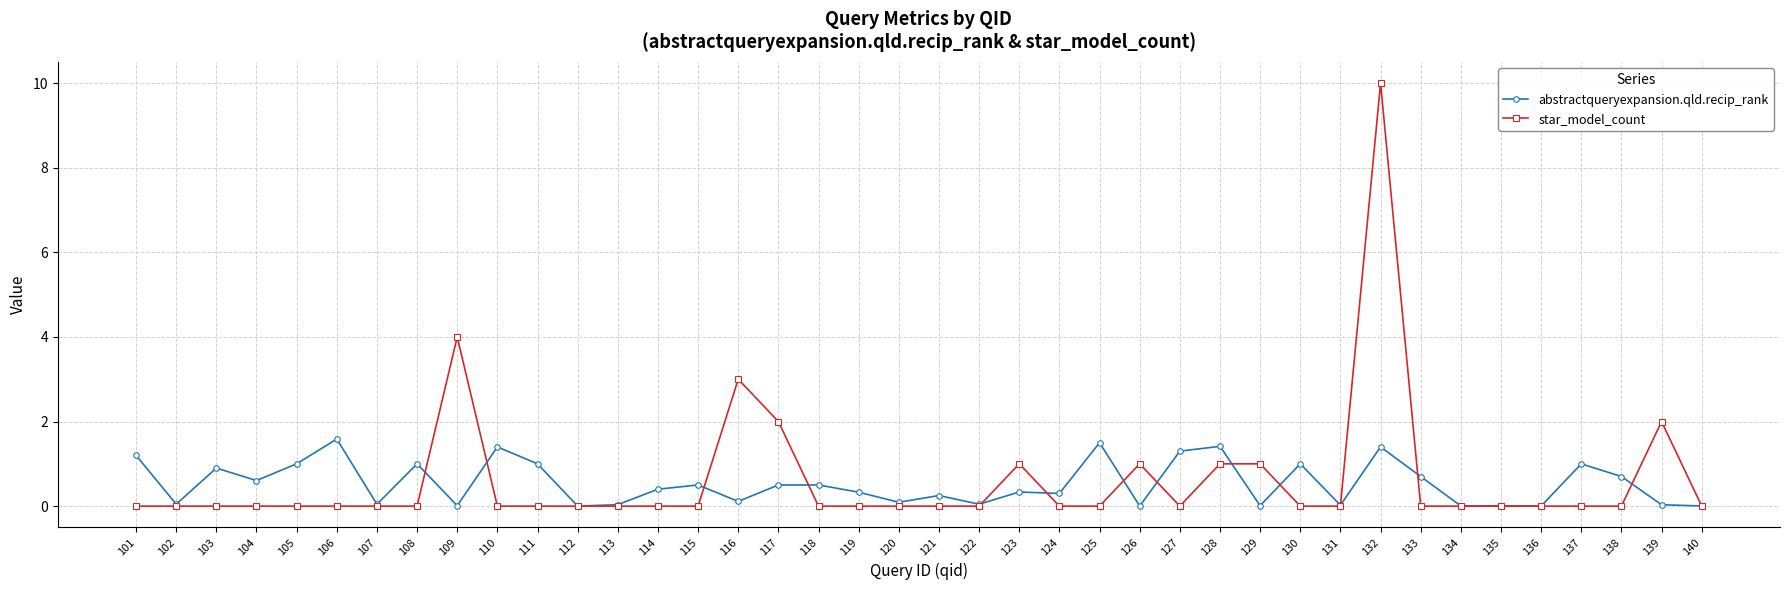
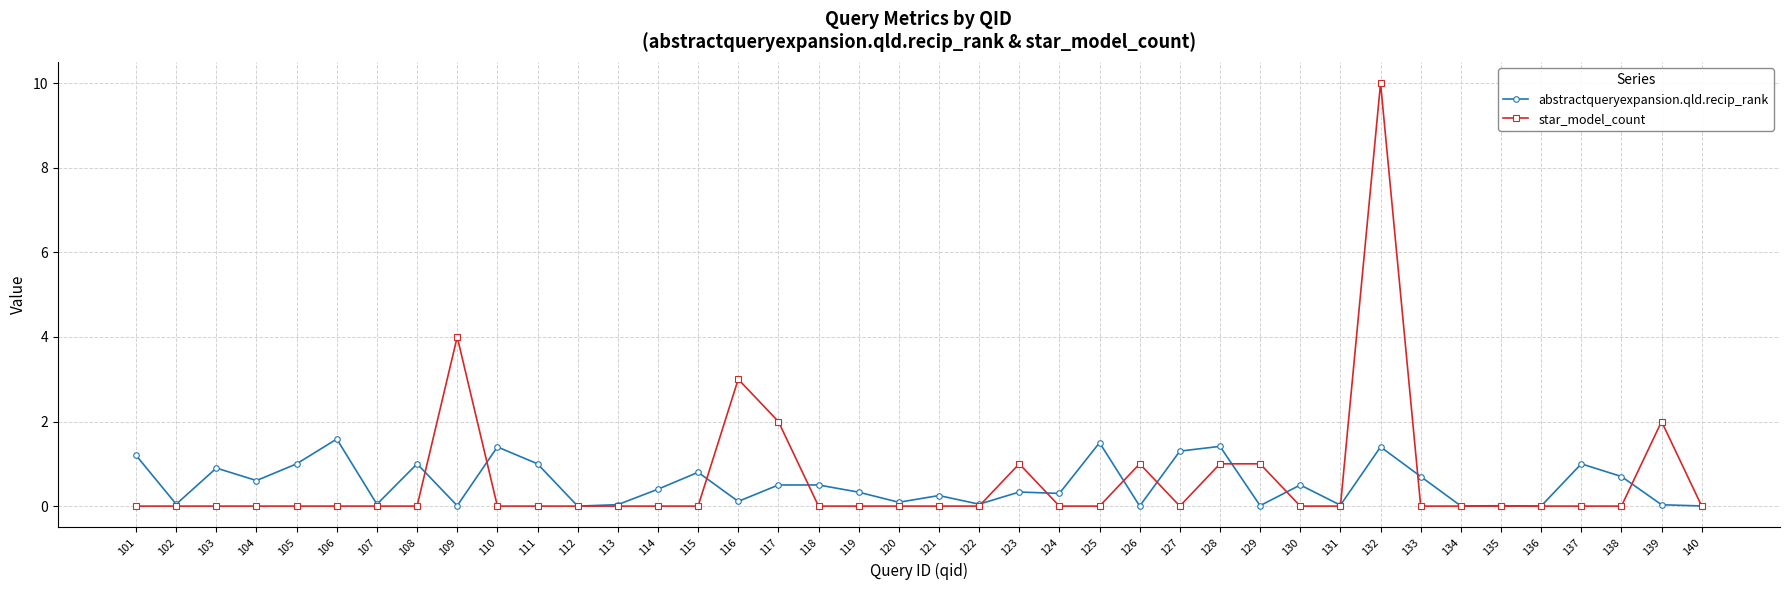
  {
    "abstractqueryexpansion.qld.recip_rank": {
      "101": 1.2,
      "103": 0.9,
      "104": 0.6,
      "105": 1.0,
      "106": 1.6,
      "108": 1.0,
      "109": 0.0,
      "110": 1.4,
      "111": 1.0,
      "114": 0.4,
-     "115": 0.5,
+     "115": 0.8,
      "116": 0.1,
      "117": 0.5,
      "118": 0.5,
      "119": 0.3,
      "120": 0.1,
      "121": 0.3,
      "123": 0.3,
      "124": 0.3,
      "125": 1.5,
      "126": 0.0,
      "127": 1.3,
      "128": 1.4,
      "129": 0.0,
-     "130": 1.0,
+     "130": 0.5,
      "132": 1.4,
      "133": 0.7,
      "137": 1.0,
      "138": 0.7,
      "139": 0.0
    },
    "star_model_count": {
      "101": 0.0,
      "103": 0.0,
      "104": 0.0,
      "105": 0.0,
      "106": 0.0,
      "108": 0.0,
      "109": 4.0,
      "110": 0.0,
      "111": 0.0,
      "114": 0.0,
      "115": 0.0,
      "116": 3.0,
      "117": 2.0,
      "118": 0.0,
      "119": 0.0,
      "120": 0.0,
      "121": 0.0,
      "123": 1.0,
      "124": 0.0,
      "125": 0.0,
      "126": 1.0,
      "127": 0.0,
      "128": 1.0,
      "129": 1.0,
      "130": 0.0,
      "132": 10.0,
      "133": 0.0,
      "137": 0.0,
      "138": 0.0,
      "139": 2.0
    }
  }
